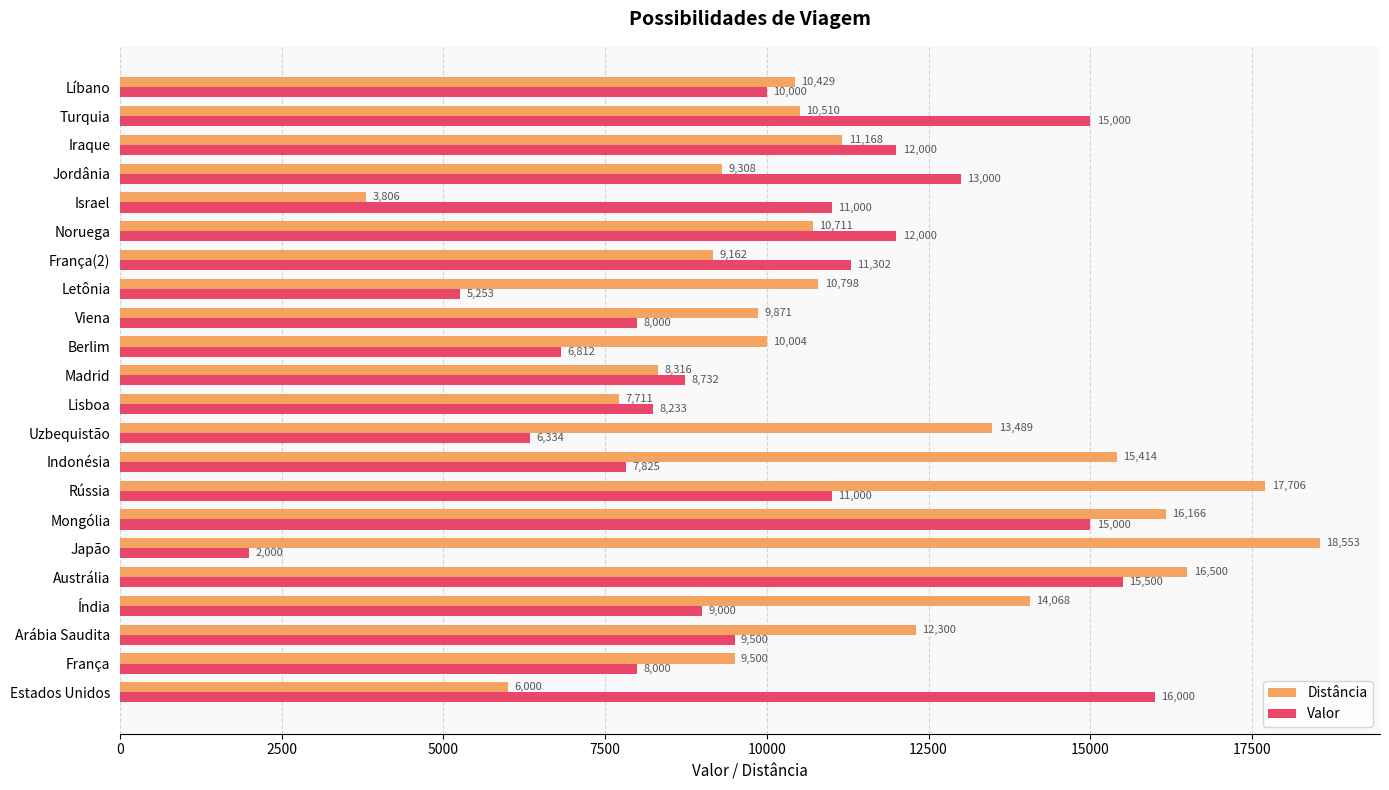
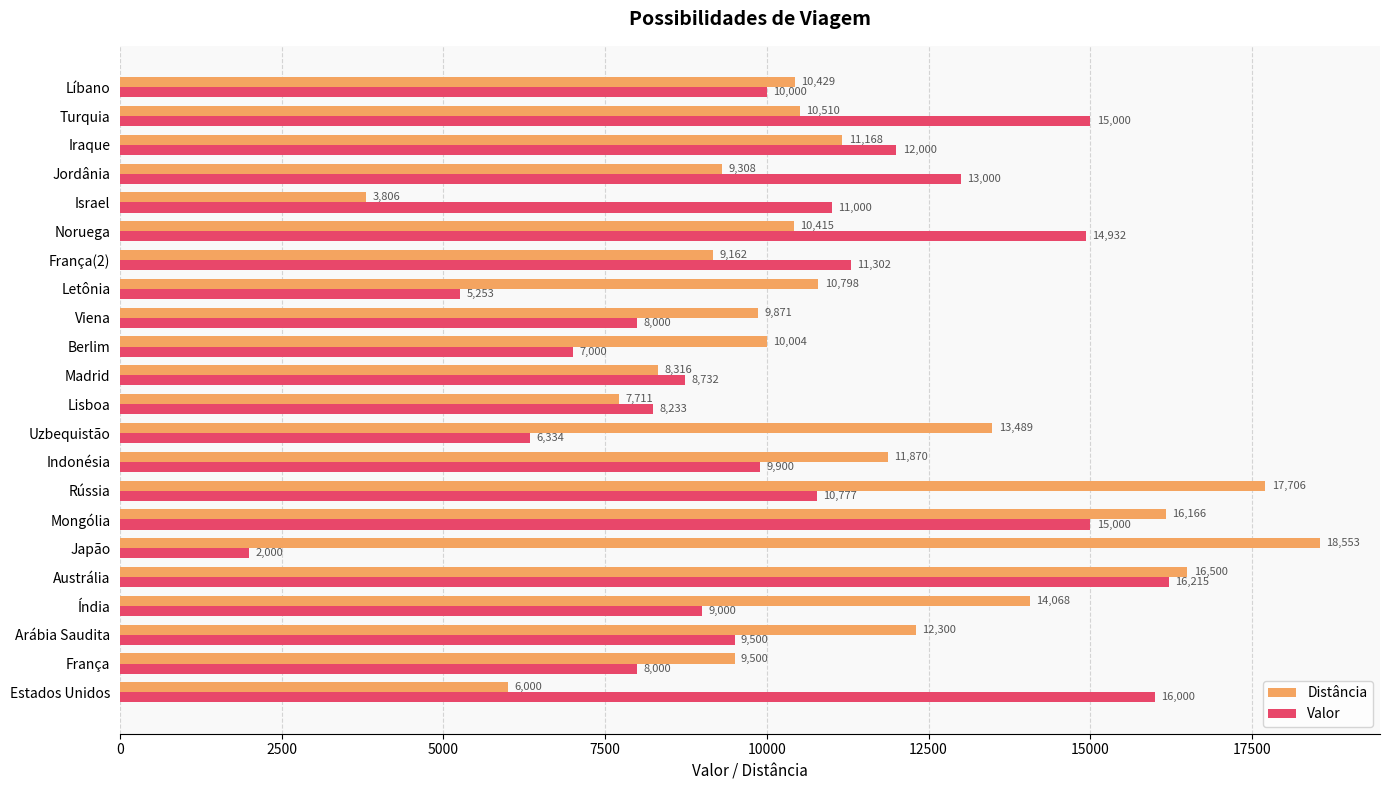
  {
    "Distância": {
      "Líbano": "10,429",
      "Turquia": "10,510",
      "Iraque": "11,168",
      "Jordânia": "9,308",
      "Israel": "3,806",
-     "Noruega": "10,711",
+     "Noruega": "10,415",
      "França(2)": "9,162",
      "Letônia": "10,798",
      "Viena": "9,871",
      "Berlim": "10,004",
      "Madrid": "8,316",
      "Lisboa": "7,711",
      "Uzbequistão": "13,489",
-     "Indonésia": "15,414",
+     "Indonésia": "11,870",
      "Rússia": "17,706",
      "Mongólia": "16,166",
      "Japão": "18,553",
      "Austrália": "16,500",
      "Índia": "14,068",
      "Arábia Saudita": "12,300",
      "França": "9,500",
      "Estados Unidos": "6,000"
    },
    "Valor": {
      "Líbano": "10,000",
      "Turquia": "15,000",
      "Iraque": "12,000",
      "Jordânia": "13,000",
      "Israel": "11,000",
-     "Noruega": "12,000",
+     "Noruega": "14,932",
      "França(2)": "11,302",
      "Letônia": "5,253",
      "Viena": "8,000",
-     "Berlim": "6,812",
+     "Berlim": "7,000",
      "Madrid": "8,732",
      "Lisboa": "8,233",
      "Uzbequistão": "6,334",
-     "Indonésia": "7,825",
-     "Rússia": "11,000",
+     "Indonésia": "9,900",
+     "Rússia": "10,777",
      "Mongólia": "15,000",
      "Japão": "2,000",
-     "Austrália": "15,500",
+     "Austrália": "16,215",
      "Índia": "9,000",
      "Arábia Saudita": "9,500",
      "França": "8,000",
      "Estados Unidos": "16,000"
    }
  }
